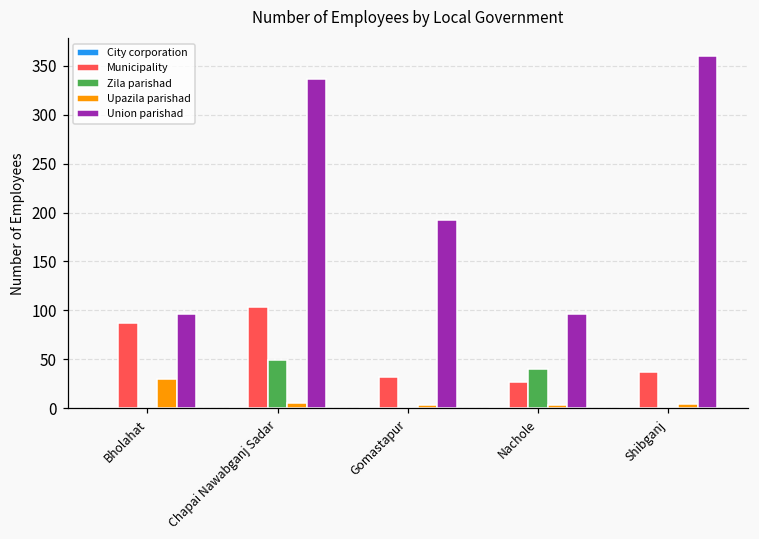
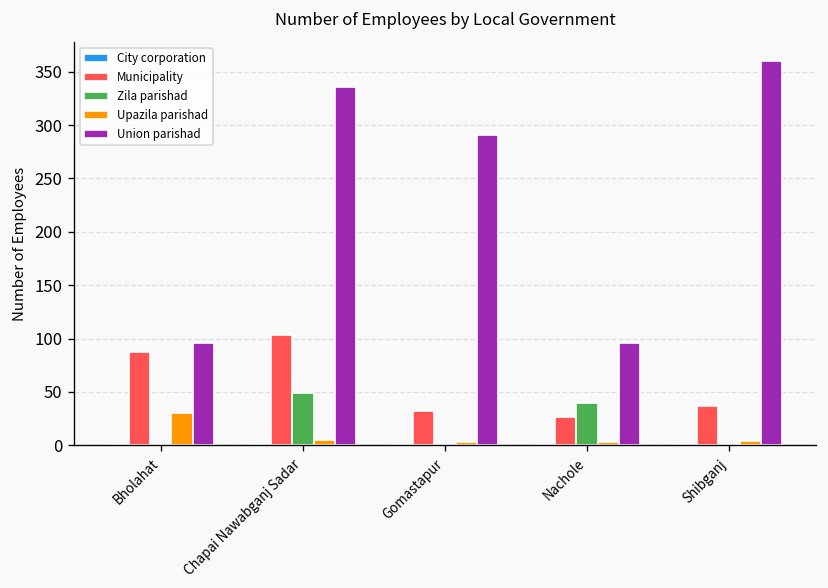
  {
    "City corporation": {
      "Bholahat": 0,
      "Chapai Nawabganj Sadar": 0,
      "Gomastapur": 0,
      "Nachole": 0,
      "Shibganj": 0
    },
    "Municipality": {
      "Bholahat": 90,
      "Chapai Nawabganj Sadar": 100,
      "Gomastapur": 30,
      "Nachole": 30,
      "Shibganj": 40
    },
    "Zila parishad": {
      "Bholahat": 0,
      "Chapai Nawabganj Sadar": 50,
      "Gomastapur": 0,
      "Nachole": 40,
      "Shibganj": 0
    },
    "Upazila parishad": {
      "Bholahat": 30,
      "Chapai Nawabganj Sadar": 10,
      "Gomastapur": 0,
      "Nachole": 0,
      "Shibganj": 0
    },
    "Union parishad": {
      "Bholahat": 100,
      "Chapai Nawabganj Sadar": 340,
-     "Gomastapur": 190,
+     "Gomastapur": 290,
      "Nachole": 100,
      "Shibganj": 360
    }
  }
